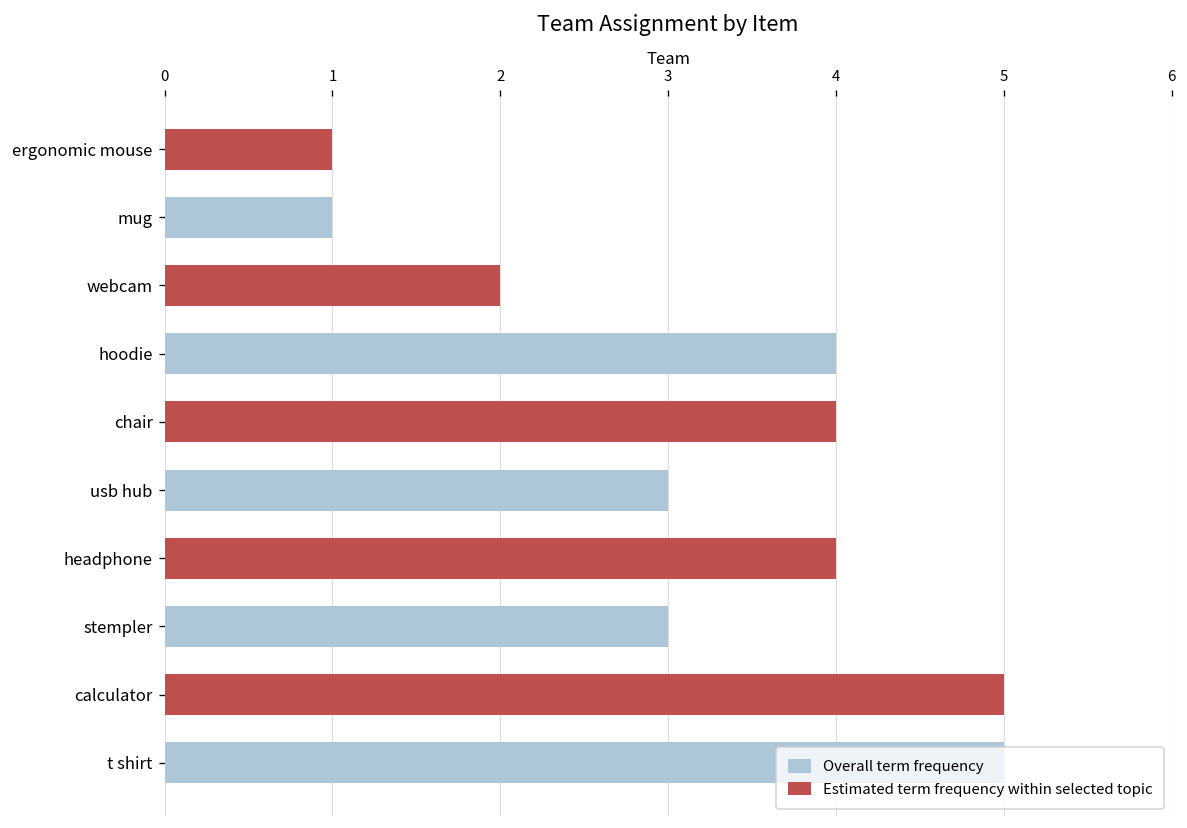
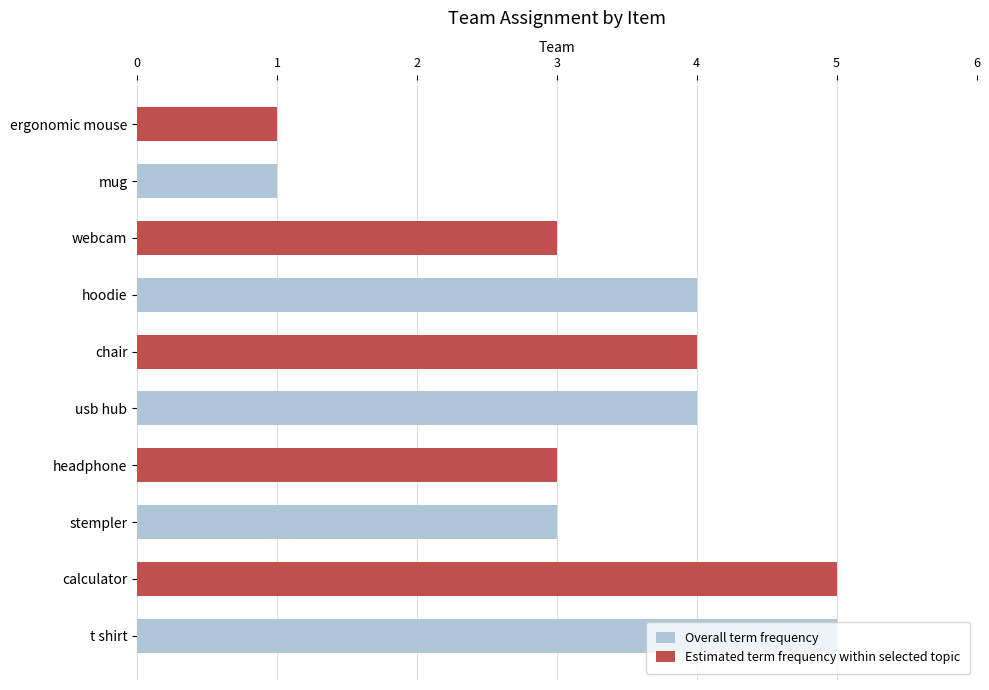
  {
    "Overall term frequency": {
      "mug": 1,
      "hoodie": 4,
-     "usb hub": 3,
+     "usb hub": 4,
      "stempler": 3
    },
    "Estimated term frequency within selected topic": {
      "ergonomic mouse": 1,
-     "webcam": 2,
+     "webcam": 3,
      "chair": 4,
-     "headphone": 4,
+     "headphone": 3,
      "calculator": 5
    }
  }
